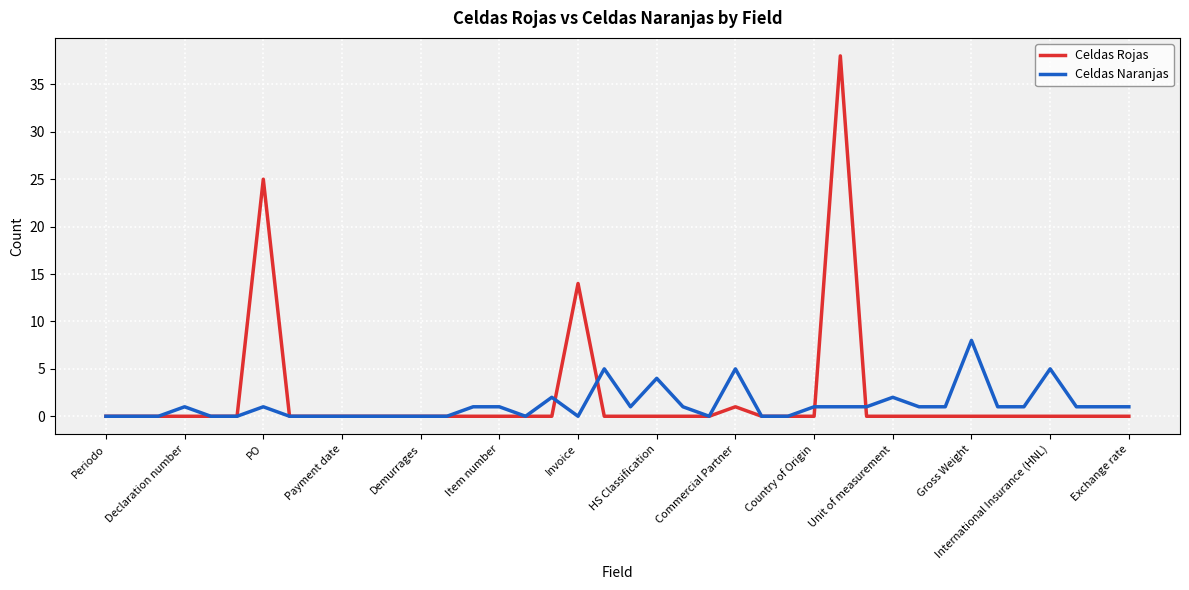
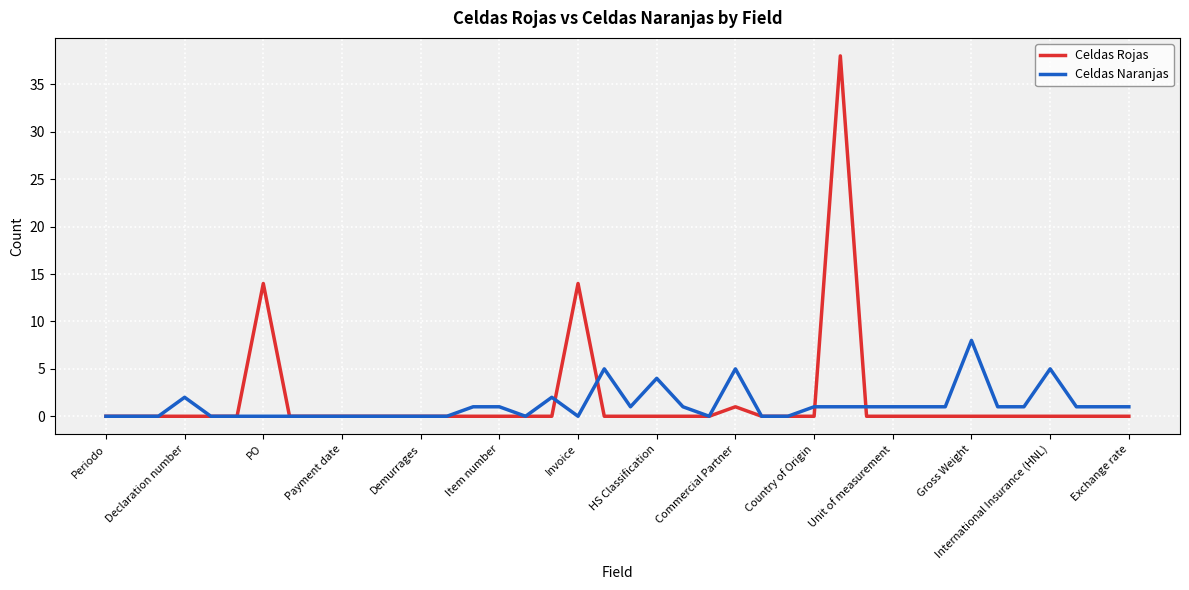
  {
    "Celdas Rojas": {
      "Declaration number": 0,
-     "PO": 25,
+     "PO": 14,
      "Item number": 0,
      "Invoice": 14,
      "HS Classification": 0,
      "Commercial Partner": 1,
      "Country of Origin": 0,
      "Unit of measurement": 0,
      "Gross Weight": 0,
      "International Insurance (HNL)": 0,
      "Exchange rate": 0
    },
    "Celdas Naranjas": {
-     "Declaration number": 1,
-     "PO": 1,
+     "Declaration number": 2,
+     "PO": 0,
      "Item number": 1,
      "Invoice": 0,
      "HS Classification": 4,
      "Commercial Partner": 5,
      "Country of Origin": 1,
-     "Unit of measurement": 2,
+     "Unit of measurement": 1,
      "Gross Weight": 8,
      "International Insurance (HNL)": 5,
      "Exchange rate": 1
    }
  }
